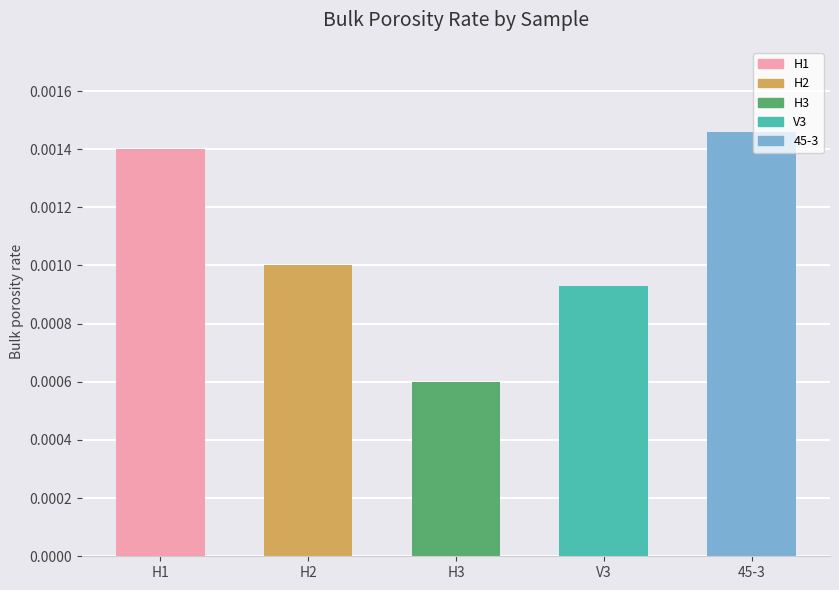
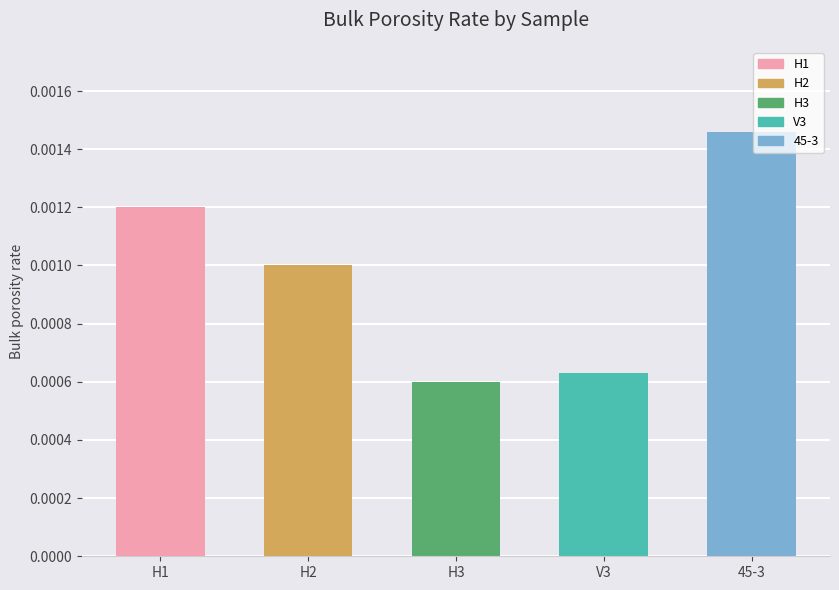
  {
-   "H1": 0.0014,
+   "H1": 0.0012,
    "H2": 0.00100,
    "H3": 0.00060,
-   "V3": 0.00093,
+   "V3": 0.00063,
    "45-3": 0.00146
  }
